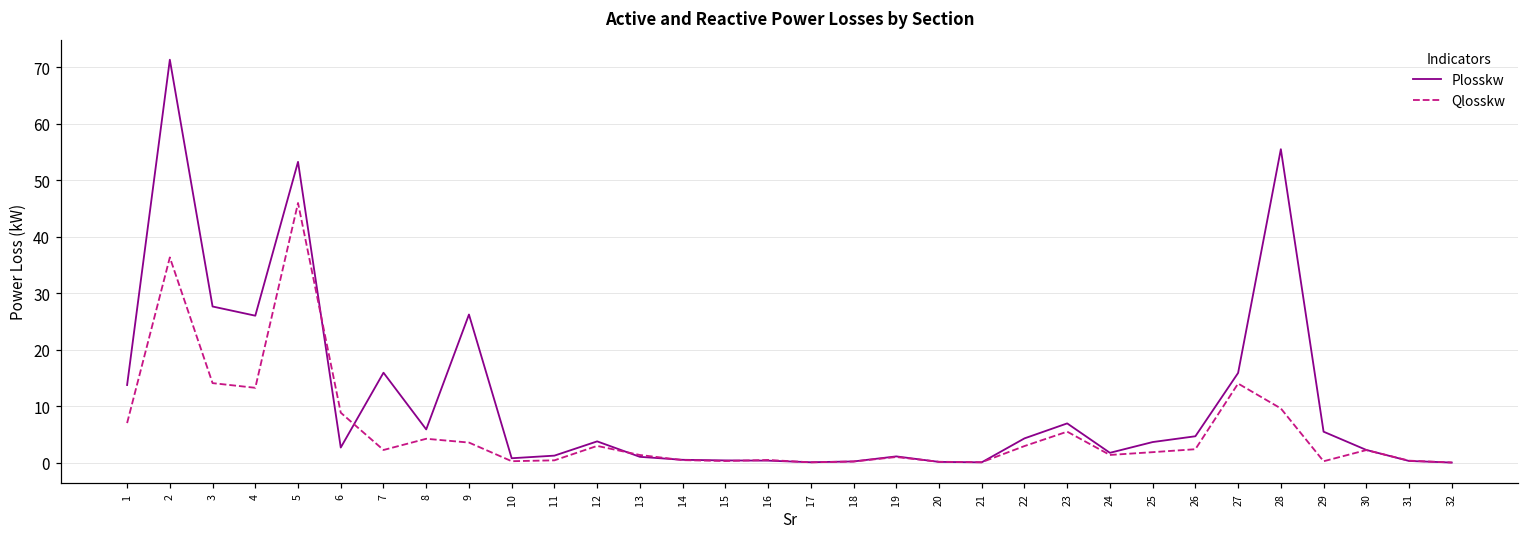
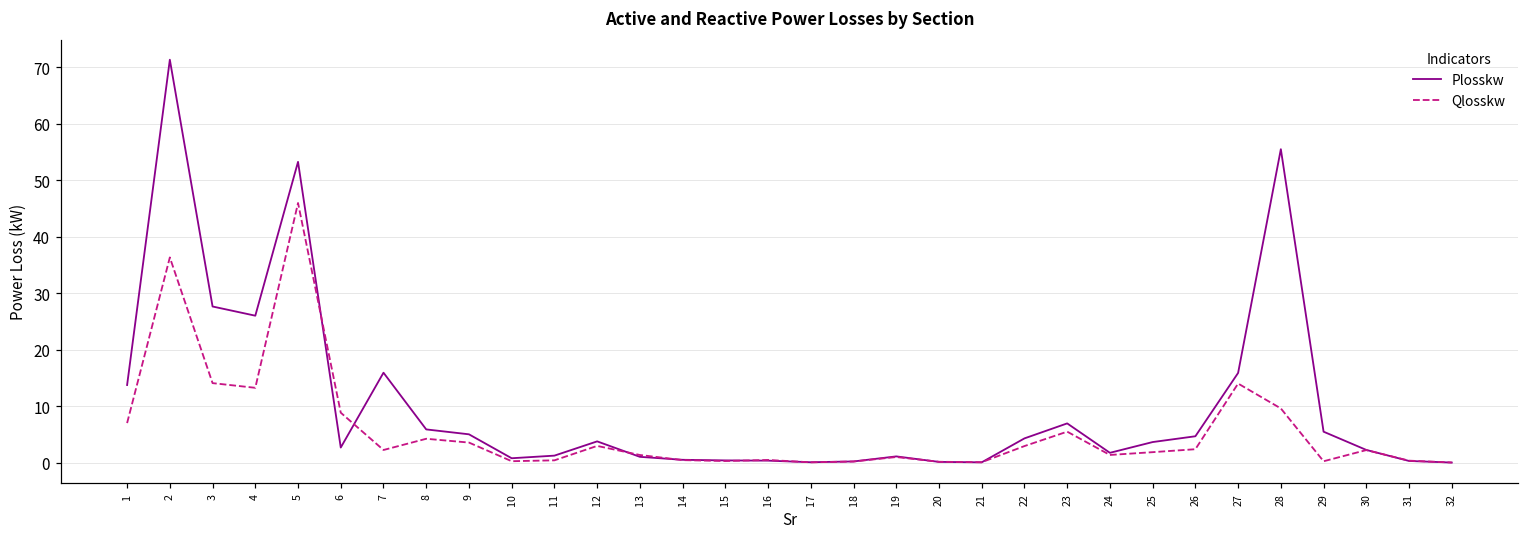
  {
    "Plosskw": {
      "1": 14,
      "2": 71,
      "3": 28,
      "4": 26,
      "5": 53,
      "6": 3,
      "7": 16,
      "8": 6,
-     "9": 26,
+     "9": 5,
      "10": 1,
      "11": 1,
      "12": 4,
      "22": 4,
      "23": 7,
      "25": 4,
      "26": 5,
      "27": 16,
      "28": 55,
      "29": 5
    },
    "Qlosskw": {
      "1": 7,
      "2": 36,
      "3": 14,
      "4": 13,
      "5": 46,
      "6": 9,
      "7": 2,
      "8": 4,
      "9": 4,
      "10": 0,
      "11": 0,
      "12": 3,
      "22": 3,
      "23": 5,
      "25": 2,
      "26": 2,
      "27": 14,
      "28": 10,
      "29": 0
    }
  }
